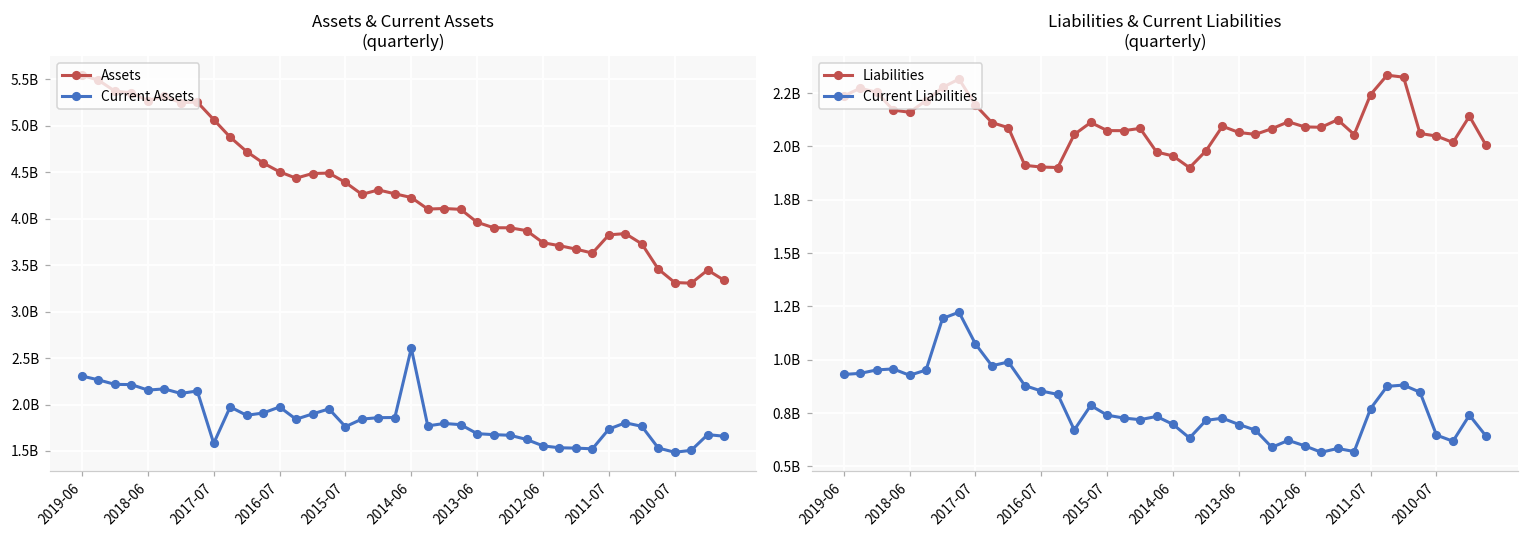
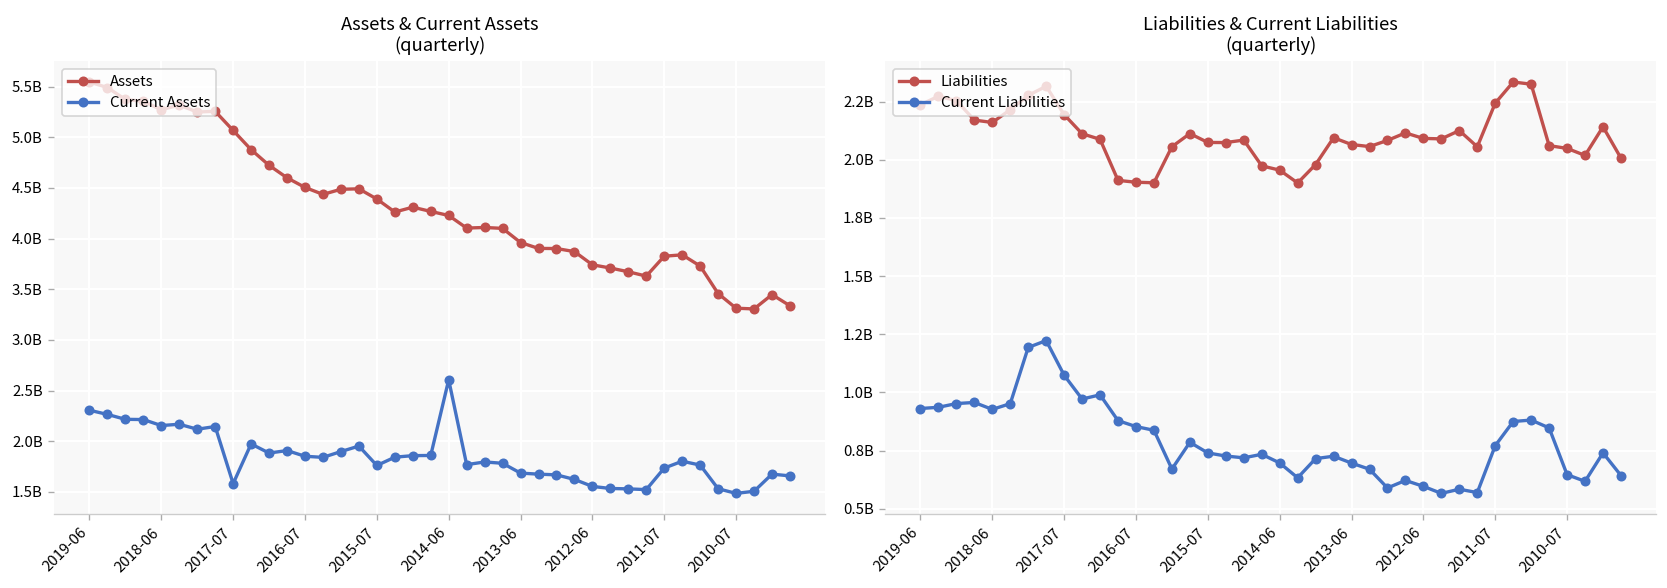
  {
    "Assets & Current Assets (quarterly)": {
      "Assets": {
        "2017-07": 5100000000,
        "2016-07": 4500000000,
        "2015-07": 4400000000,
        "2014-06": 4200000000,
        "2013-06": 4000000000,
        "2012-06": 3700000000,
        "2011-07": 3800000000,
        "2010-07": 3300000000
      },
      "Current Assets": {
        "2019-06": 2300000000,
        "2018-06": 2200000000,
        "2017-07": 1600000000,
-       "2016-07": 2000000000,
+       "2016-07": 1900000000,
        "2015-07": 1800000000,
        "2014-06": 2600000000,
        "2013-06": 1700000000,
        "2012-06": 1600000000,
        "2011-07": 1700000000,
        "2010-07": 1500000000
      }
    }
  }
